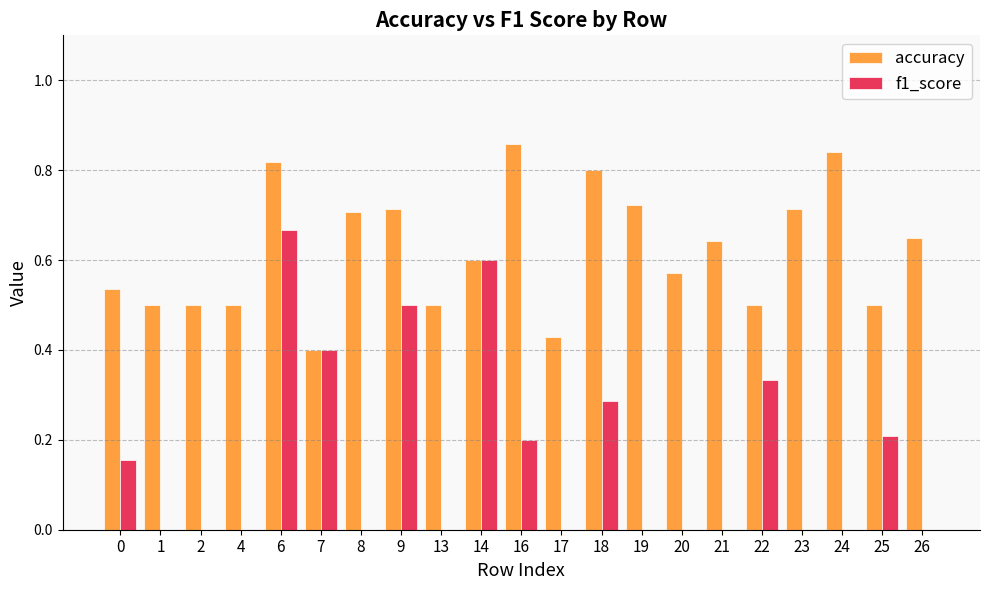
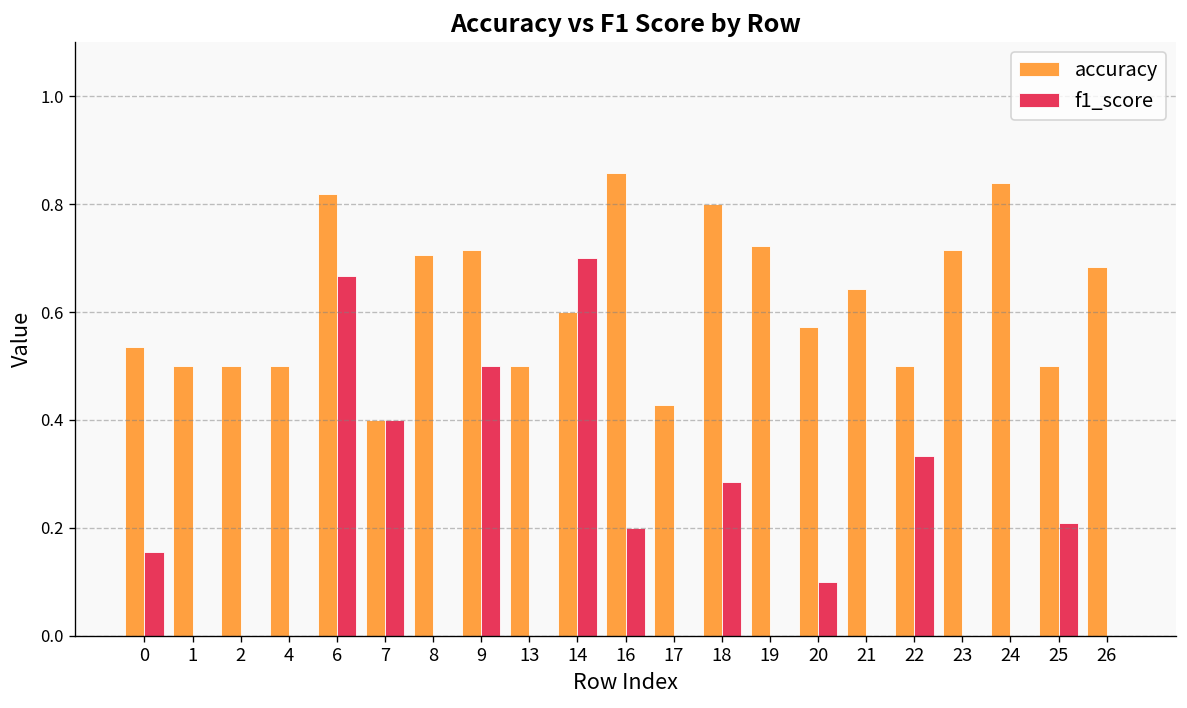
  {
    "accuracy": {
      "0": 0.54,
      "1": 0.50,
      "2": 0.50,
      "4": 0.50,
      "6": 0.82,
      "7": 0.40,
      "8": 0.71,
      "9": 0.71,
      "13": 0.50,
      "14": 0.60,
      "16": 0.86,
      "17": 0.43,
      "18": 0.80,
      "19": 0.72,
      "20": 0.57,
      "21": 0.64,
      "22": 0.50,
      "23": 0.71,
      "24": 0.84,
      "25": 0.50,
-     "26": 0.65
+     "26": 0.68
    },
    "f1_score": {
      "0": 0.16,
      "1": 0.0,
      "2": 0.0,
      "4": 0.0,
      "6": 0.67,
      "7": 0.4,
      "8": 0.0,
      "9": 0.5,
      "13": 0.0,
-     "14": 0.6,
+     "14": 0.7,
      "16": 0.2,
      "17": 0.0,
      "18": 0.29,
      "19": 0.0,
-     "20": 0.0,
+     "20": 0.1,
      "21": 0.0,
      "22": 0.33,
      "23": 0.0,
      "24": 0.0,
      "25": 0.21,
      "26": 0.0
    }
  }
